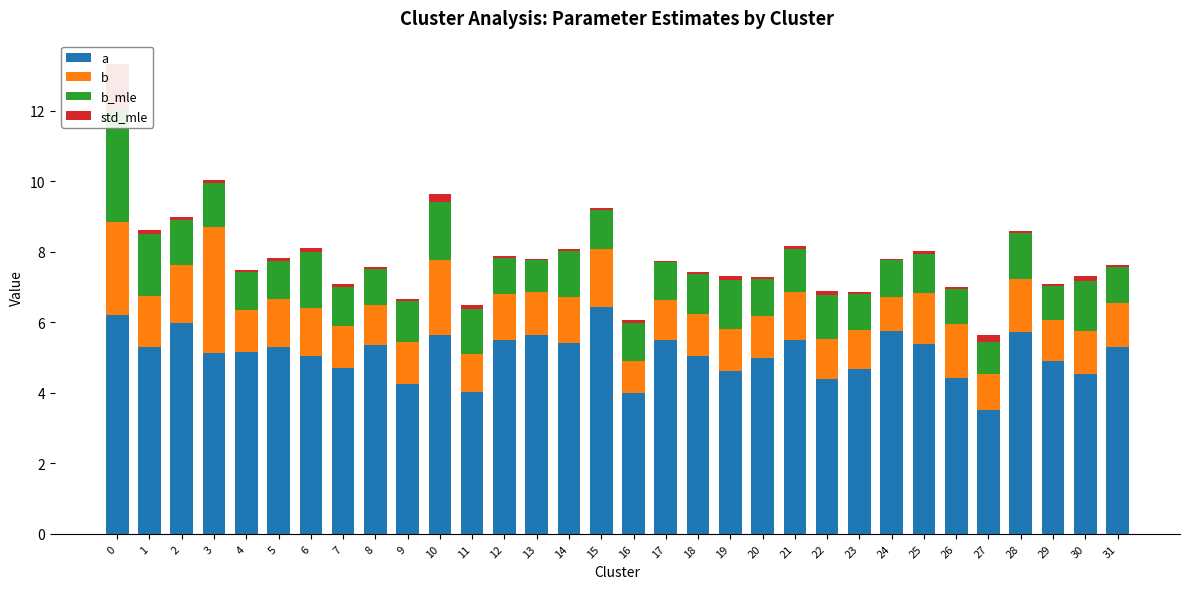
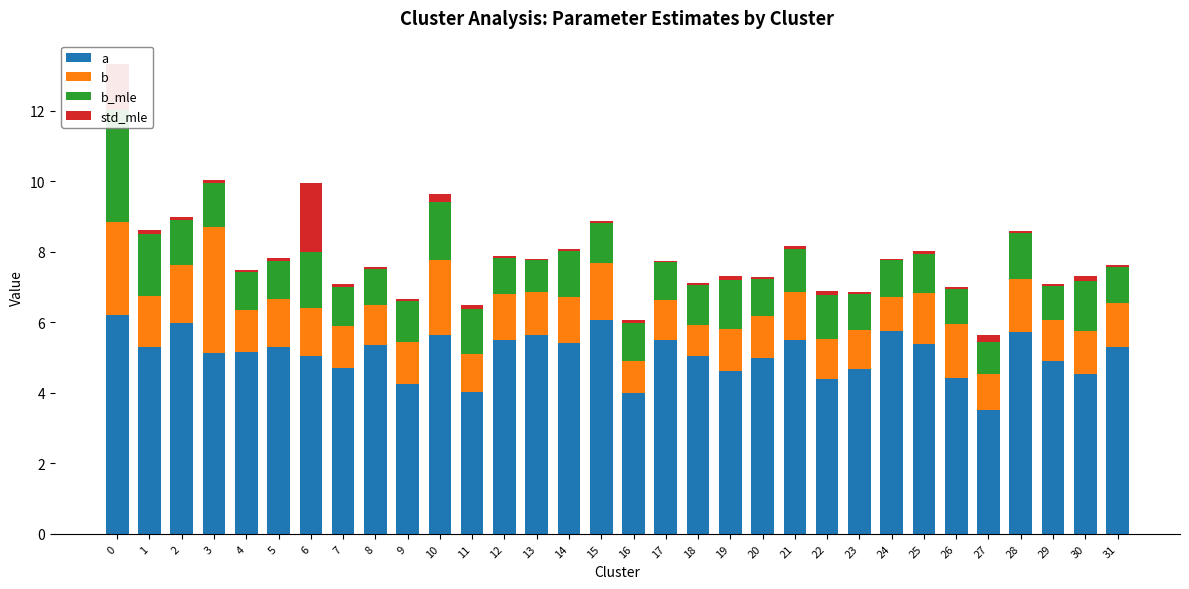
  {
    "a": {
      "0": 6.2,
      "1": 5.3,
      "2": 6.0,
      "3": 5.1,
      "4": 5.2,
      "5": 5.3,
      "6": 5.0,
      "7": 4.7,
      "8": 5.4,
      "9": 4.2,
      "10": 5.6,
      "11": 4.0,
      "12": 5.5,
      "13": 5.6,
      "14": 5.4,
-     "15": 6.4,
+     "15": 6.1,
      "16": 4.0,
      "17": 5.5,
      "18": 5.0,
      "19": 4.6,
      "20": 5.0,
      "21": 5.5,
      "22": 4.4,
      "23": 4.7,
      "24": 5.8,
      "25": 5.4,
      "26": 4.4,
      "27": 3.5,
      "28": 5.7,
      "29": 4.9,
      "30": 4.5,
      "31": 5.3
    },
    "b": {
      "0": 2.6,
      "1": 1.4,
      "2": 1.6,
      "3": 3.6,
      "4": 1.2,
      "5": 1.4,
      "6": 1.4,
      "7": 1.2,
      "8": 1.1,
      "9": 1.2,
      "10": 2.1,
      "11": 1.1,
      "12": 1.3,
      "13": 1.2,
      "14": 1.3,
      "15": 1.6,
      "16": 0.9,
      "17": 1.2,
-     "18": 1.2,
+     "18": 0.9,
      "19": 1.2,
      "20": 1.2,
      "21": 1.4,
      "22": 1.1,
      "23": 1.1,
      "24": 1.0,
      "25": 1.4,
      "26": 1.5,
      "27": 1.0,
      "28": 1.5,
      "29": 1.1,
      "30": 1.2,
      "31": 1.3
    },
    "b_mle": {
      "1": 1.8,
      "2": 1.3,
      "3": 1.3,
      "4": 1.1,
      "5": 1.1,
      "6": 1.6,
      "7": 1.1,
      "8": 1.0,
      "9": 1.2,
      "10": 1.6,
      "11": 1.3,
      "12": 1.0,
      "13": 0.9,
      "14": 1.3,
      "15": 1.1,
      "16": 1.1,
      "17": 1.1,
      "18": 1.1,
      "19": 1.4,
      "20": 1.1,
      "21": 1.2,
      "22": 1.3,
      "23": 1.0,
      "24": 1.1,
      "25": 1.1,
      "26": 1.0,
      "27": 0.9,
      "28": 1.3,
      "29": 1.0,
      "30": 1.4,
      "31": 1.0
    },
    "std_mle": {
      "1": 0.1,
      "2": 0.1,
      "5": 0.1,
-     "6": 0.1,
+     "6": 1.9,
      "7": 0.1,
      "10": 0.2,
      "11": 0.1,
      "16": 0.1,
      "19": 0.1,
      "22": 0.1,
      "23": 0.1,
      "25": 0.1,
      "27": 0.2,
      "30": 0.1
    }
  }
